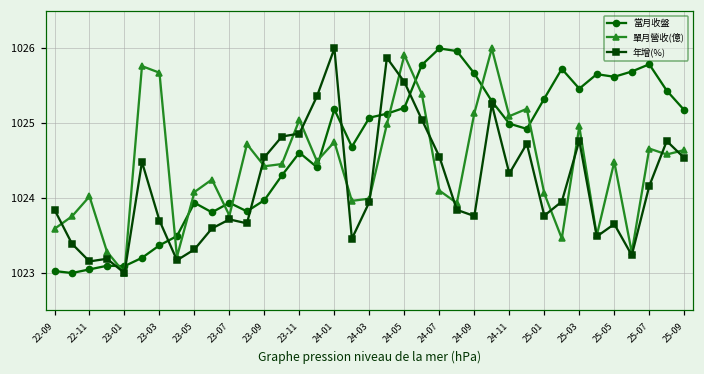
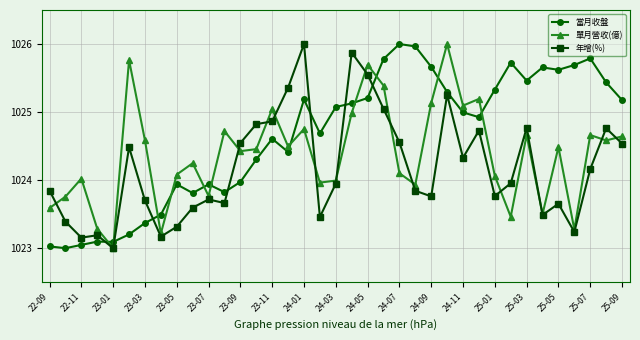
  {
    "單月營收(億)": {
      "22-09": 1023.6,
      "22-11": 1024.0,
-     "23-03": 1025.7,
+     "23-03": 1024.6,
      "23-05": 1024.1,
      "23-07": 1023.8,
      "23-09": 1024.4,
      "23-11": 1025.0,
      "24-01": 1024.8,
      "24-03": 1024.0,
-     "24-05": 1025.9,
+     "24-05": 1025.7,
      "24-07": 1024.1,
      "24-09": 1025.1,
      "24-11": 1025.1,
      "25-01": 1024.1,
-     "25-03": 1025.0,
+     "25-03": 1024.7,
      "25-05": 1024.5,
      "25-07": 1024.7,
      "25-09": 1024.6
    }
  }
